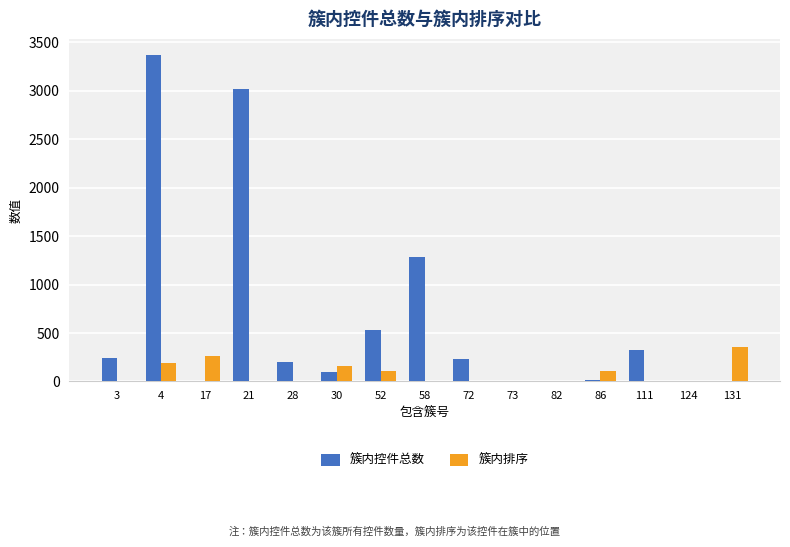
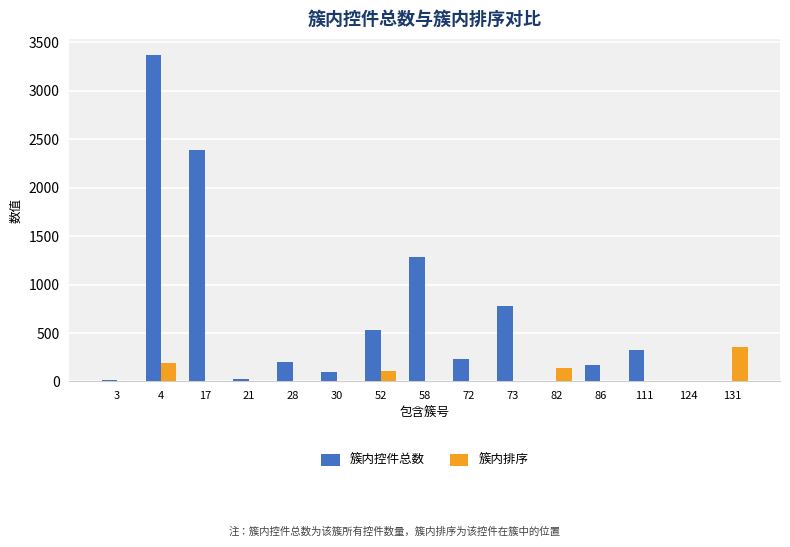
  {
    "簇内控件总数": {
-     "3": 200,
+     "3": 0,
      "4": 3400,
-     "17": 0,
-     "21": 3000,
+     "17": 2400,
+     "21": 0,
      "28": 200,
      "30": 100,
      "52": 500,
      "58": 1300,
      "72": 200,
-     "73": 0,
-     "86": 0,
+     "73": 800,
+     "86": 200,
      "111": 300
    },
    "簇内排序": {
      "4": 200,
-     "17": 300,
+     "17": 0,
      "21": 0,
      "28": 0,
-     "30": 200,
+     "30": 0,
      "52": 100,
      "73": 0,
-     "82": 0,
-     "86": 100,
+     "82": 100,
+     "86": 0,
      "111": 0,
      "124": 0,
      "131": 400
    }
  }
